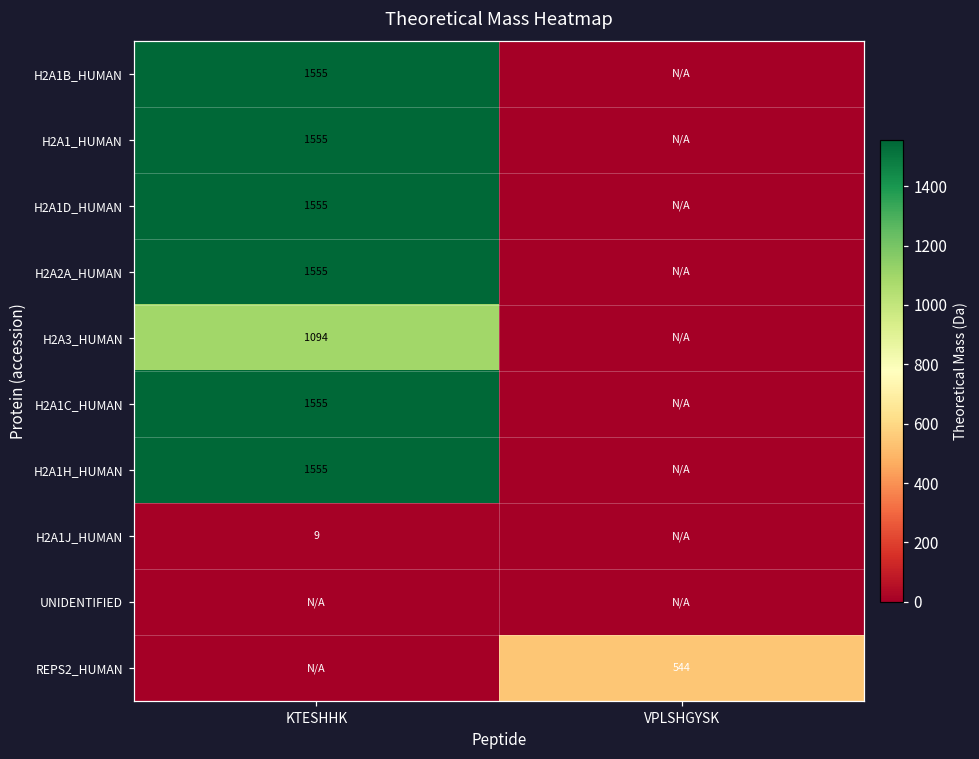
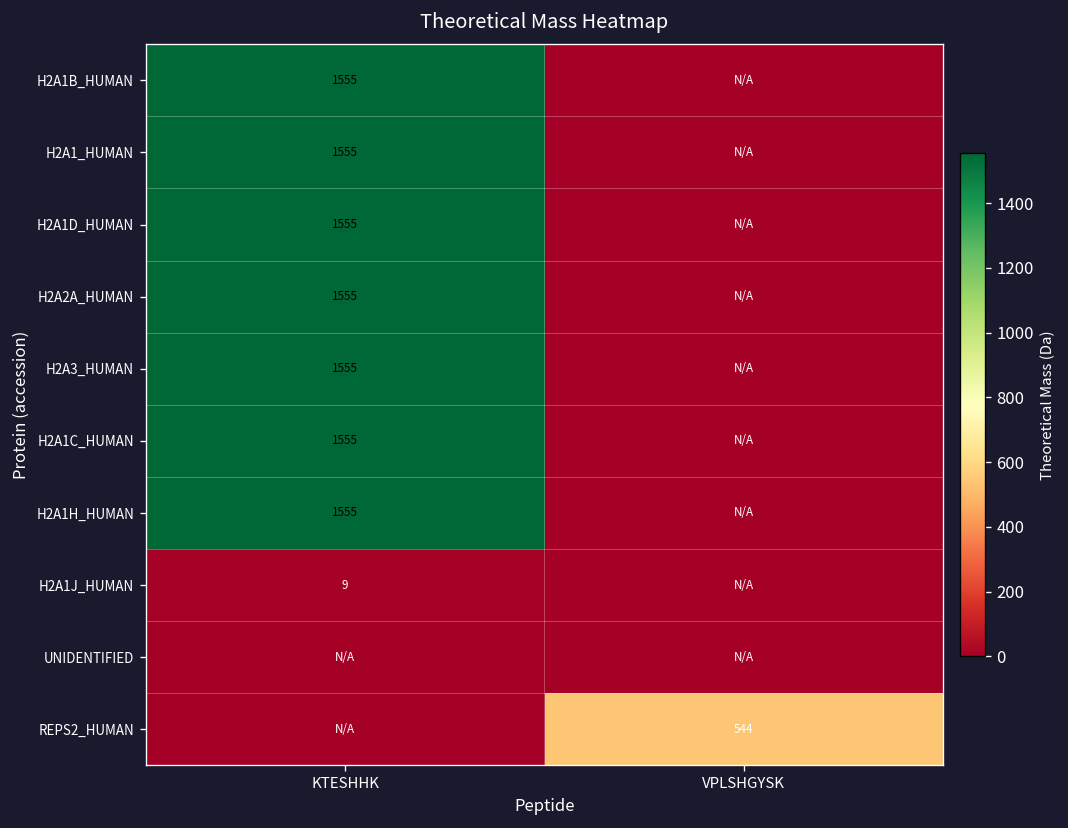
  {
    "H2A1B_HUMAN": {
      "KTESHHK": 1555
    },
    "H2A1_HUMAN": {
      "KTESHHK": 1555
    },
    "H2A1D_HUMAN": {
      "KTESHHK": 1555
    },
    "H2A2A_HUMAN": {
      "KTESHHK": 1555
    },
    "H2A3_HUMAN": {
-     "KTESHHK": 1094
+     "KTESHHK": 1555
    },
    "H2A1C_HUMAN": {
      "KTESHHK": 1555
    },
    "H2A1H_HUMAN": {
      "KTESHHK": 1555
    },
    "H2A1J_HUMAN": {
      "KTESHHK": 9
    },
    "REPS2_HUMAN": {
      "VPLSHGYSK": 544
    }
  }
